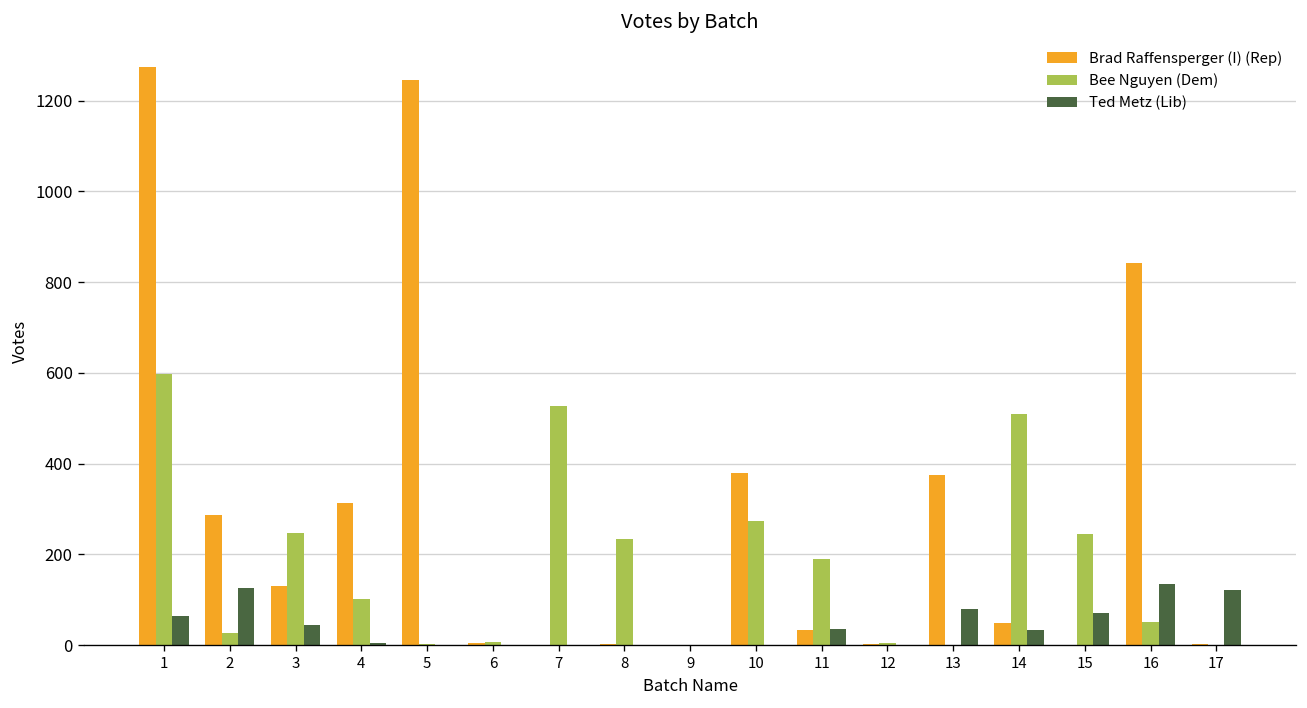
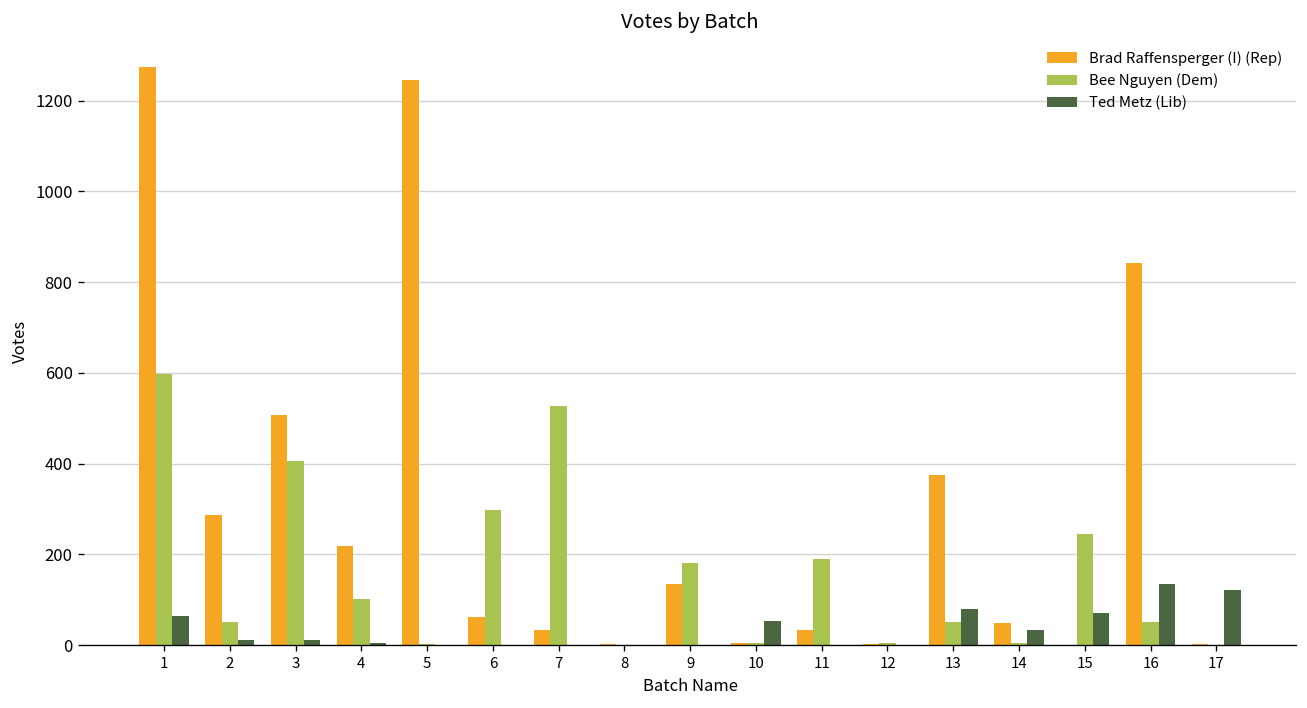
  {
    "Brad Raffensperger (I) (Rep)": {
      "1": 1280,
      "2": 290,
-     "3": 130,
-     "4": 310,
+     "3": 510,
+     "4": 220,
      "5": 1250,
-     "6": 0,
-     "7": 0,
-     "9": 0,
-     "10": 380,
+     "6": 60,
+     "7": 30,
+     "9": 140,
+     "10": 0,
      "11": 30,
      "13": 380,
      "14": 50,
      "16": 840
    },
    "Bee Nguyen (Dem)": {
      "1": 600,
-     "2": 30,
-     "3": 250,
+     "2": 50,
+     "3": 410,
      "4": 100,
-     "6": 10,
+     "6": 300,
      "7": 530,
-     "8": 240,
-     "9": 0,
-     "10": 270,
+     "8": 0,
+     "9": 180,
+     "10": 0,
      "11": 190,
-     "13": 0,
-     "14": 510,
+     "13": 50,
+     "14": 10,
      "15": 250,
      "16": 50
    },
    "Ted Metz (Lib)": {
      "1": 60,
-     "2": 130,
-     "3": 40,
+     "2": 10,
+     "3": 10,
      "5": 0,
      "7": 0,
      "8": 0,
      "9": 0,
-     "10": 0,
-     "11": 40,
+     "10": 50,
+     "11": 0,
      "12": 0,
      "13": 80,
      "14": 30,
      "15": 70,
      "16": 140,
      "17": 120
    }
  }
